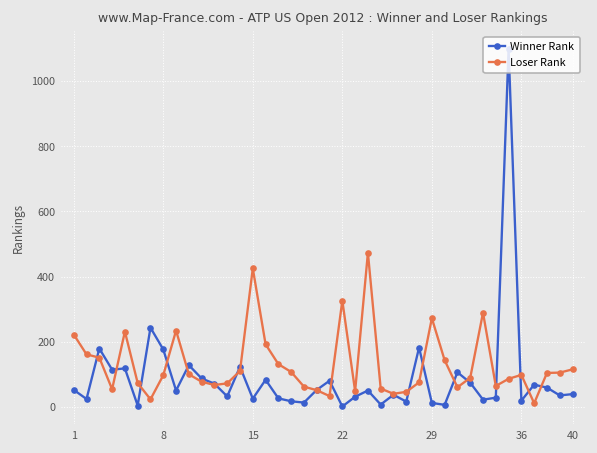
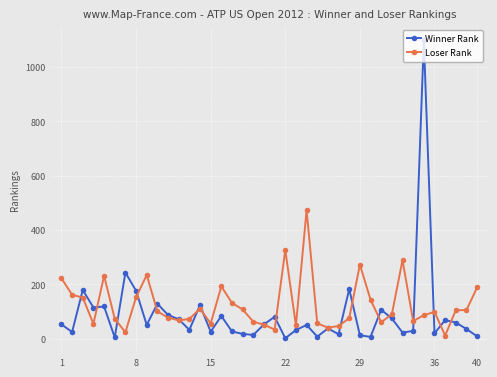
  {
    "Winner Rank": {
      "1": 50,
      "8": 180,
      "15": 30,
      "22": 0,
      "29": 10,
      "36": 20,
-     "40": 40
+     "40": 10
    },
    "Loser Rank": {
      "1": 220,
-     "8": 100,
-     "15": 430,
+     "8": 150,
+     "15": 60,
      "22": 330,
      "29": 270,
      "36": 100,
-     "40": 120
+     "40": 190
    }
  }
